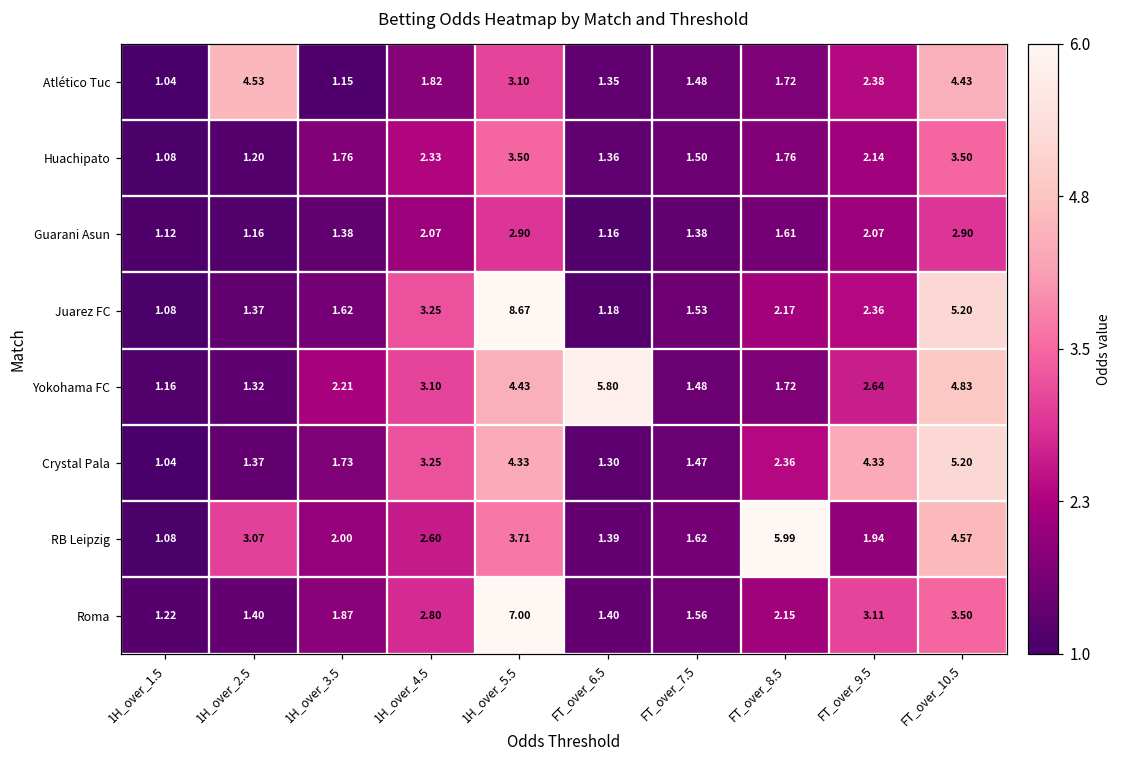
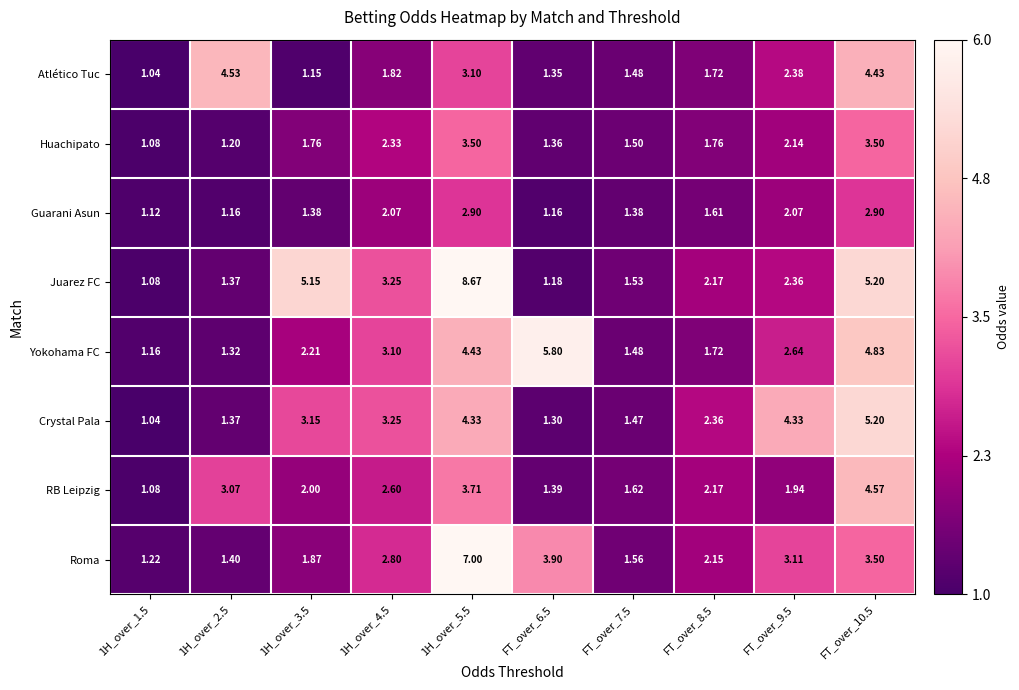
  {
    "Atlético Tuc": {
      "1H_over_1.5": 1.04,
      "1H_over_2.5": 4.53,
      "1H_over_3.5": 1.15,
      "1H_over_4.5": 1.82,
      "1H_over_5.5": 3.10,
      "FT_over_6.5": 1.35,
      "FT_over_7.5": 1.48,
      "FT_over_8.5": 1.72,
      "FT_over_9.5": 2.38,
      "FT_over_10.5": 4.43
    },
    "Huachipato": {
      "1H_over_1.5": 1.08,
      "1H_over_2.5": 1.20,
      "1H_over_3.5": 1.76,
      "1H_over_4.5": 2.33,
      "1H_over_5.5": 3.50,
      "FT_over_6.5": 1.36,
      "FT_over_7.5": 1.50,
      "FT_over_8.5": 1.76,
      "FT_over_9.5": 2.14,
      "FT_over_10.5": 3.50
    },
    "Guarani Asun": {
      "1H_over_1.5": 1.12,
      "1H_over_2.5": 1.16,
      "1H_over_3.5": 1.38,
      "1H_over_4.5": 2.07,
      "1H_over_5.5": 2.90,
      "FT_over_6.5": 1.16,
      "FT_over_7.5": 1.38,
      "FT_over_8.5": 1.61,
      "FT_over_9.5": 2.07,
      "FT_over_10.5": 2.90
    },
    "Juarez FC": {
      "1H_over_1.5": 1.08,
      "1H_over_2.5": 1.37,
-     "1H_over_3.5": 1.62,
+     "1H_over_3.5": 5.15,
      "1H_over_4.5": 3.25,
      "1H_over_5.5": 8.67,
      "FT_over_6.5": 1.18,
      "FT_over_7.5": 1.53,
      "FT_over_8.5": 2.17,
      "FT_over_9.5": 2.36,
      "FT_over_10.5": 5.20
    },
    "Yokohama FC": {
      "1H_over_1.5": 1.16,
      "1H_over_2.5": 1.32,
      "1H_over_3.5": 2.21,
      "1H_over_4.5": 3.10,
      "1H_over_5.5": 4.43,
      "FT_over_6.5": 5.80,
      "FT_over_7.5": 1.48,
      "FT_over_8.5": 1.72,
      "FT_over_9.5": 2.64,
      "FT_over_10.5": 4.83
    },
    "Crystal Pala": {
      "1H_over_1.5": 1.04,
      "1H_over_2.5": 1.37,
-     "1H_over_3.5": 1.73,
+     "1H_over_3.5": 3.15,
      "1H_over_4.5": 3.25,
      "1H_over_5.5": 4.33,
      "FT_over_6.5": 1.30,
      "FT_over_7.5": 1.47,
      "FT_over_8.5": 2.36,
      "FT_over_9.5": 4.33,
      "FT_over_10.5": 5.20
    },
    "RB Leipzig": {
      "1H_over_1.5": 1.08,
      "1H_over_2.5": 3.07,
      "1H_over_3.5": 2.00,
      "1H_over_4.5": 2.60,
      "1H_over_5.5": 3.71,
      "FT_over_6.5": 1.39,
      "FT_over_7.5": 1.62,
-     "FT_over_8.5": 5.99,
+     "FT_over_8.5": 2.17,
      "FT_over_9.5": 1.94,
      "FT_over_10.5": 4.57
    },
    "Roma": {
      "1H_over_1.5": 1.22,
      "1H_over_2.5": 1.40,
      "1H_over_3.5": 1.87,
      "1H_over_4.5": 2.80,
      "1H_over_5.5": 7.00,
-     "FT_over_6.5": 1.40,
+     "FT_over_6.5": 3.90,
      "FT_over_7.5": 1.56,
      "FT_over_8.5": 2.15,
      "FT_over_9.5": 3.11,
      "FT_over_10.5": 3.50
    }
  }
